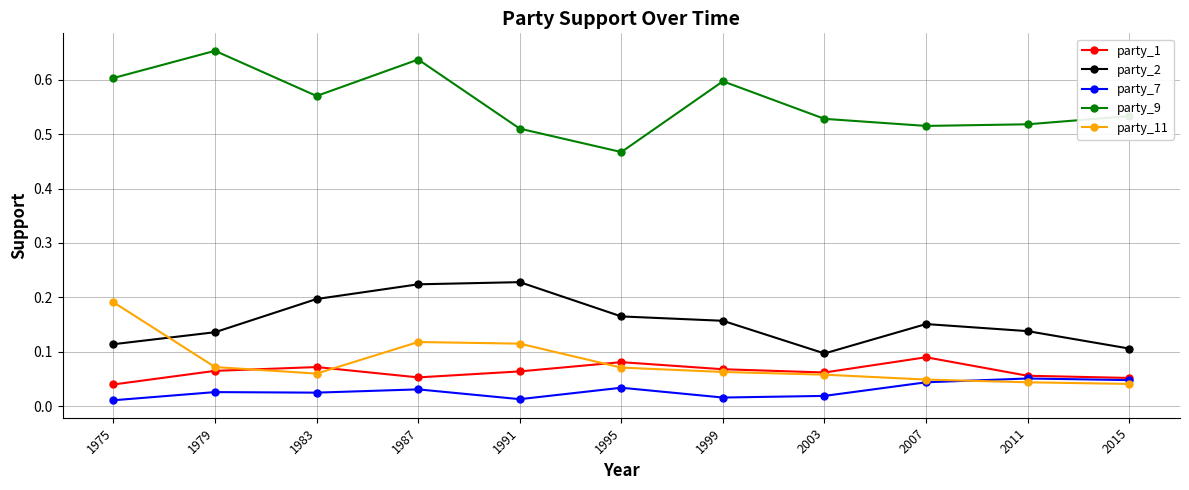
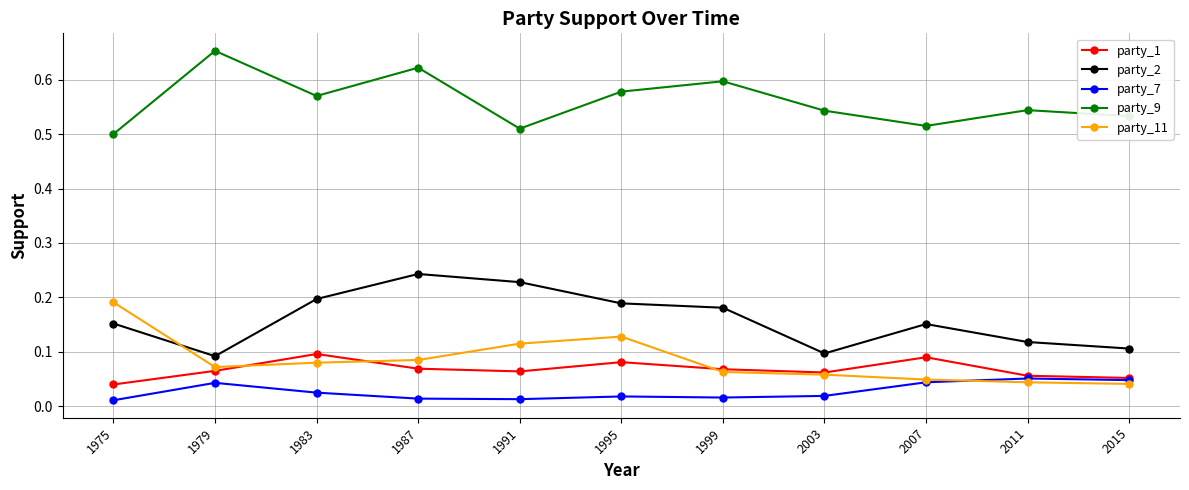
  {
    "party_1": {
      "1975": 0.04,
      "1979": 0.07,
-     "1983": 0.07,
-     "1987": 0.05,
+     "1983": 0.10,
+     "1987": 0.07,
      "1991": 0.06,
      "1995": 0.08,
      "1999": 0.07,
      "2007": 0.09,
      "2011": 0.06
    },
    "party_2": {
-     "1975": 0.11,
-     "1979": 0.14,
+     "1975": 0.15,
+     "1979": 0.09,
      "1983": 0.20,
-     "1987": 0.22,
+     "1987": 0.24,
      "1991": 0.23,
-     "1995": 0.17,
-     "1999": 0.16,
+     "1995": 0.19,
+     "1999": 0.18,
      "2003": 0.10,
      "2007": 0.15,
-     "2011": 0.14,
+     "2011": 0.12,
      "2015": 0.11
    },
    "party_7": {
      "1975": 0.01,
-     "1979": 0.03,
+     "1979": 0.04,
      "1983": 0.03,
-     "1987": 0.03,
+     "1987": 0.01,
      "1991": 0.01,
-     "1995": 0.03,
+     "1995": 0.02,
      "1999": 0.02,
      "2003": 0.02,
      "2007": 0.04,
      "2011": 0.05
    },
    "party_9": {
-     "1975": 0.60,
+     "1975": 0.50,
      "1979": 0.65,
      "1983": 0.57,
-     "1987": 0.64,
+     "1987": 0.62,
      "1991": 0.51,
-     "1995": 0.47,
+     "1995": 0.58,
      "1999": 0.60,
-     "2003": 0.53,
+     "2003": 0.54,
      "2007": 0.52,
-     "2011": 0.52
+     "2011": 0.54
    },
    "party_11": {
      "1975": 0.19,
      "1979": 0.07,
-     "1983": 0.06,
-     "1987": 0.12,
+     "1983": 0.08,
+     "1987": 0.09,
      "1991": 0.12,
-     "1995": 0.07,
+     "1995": 0.13,
      "1999": 0.06,
      "2007": 0.05,
      "2011": 0.04,
      "2015": 0.04
    }
  }
